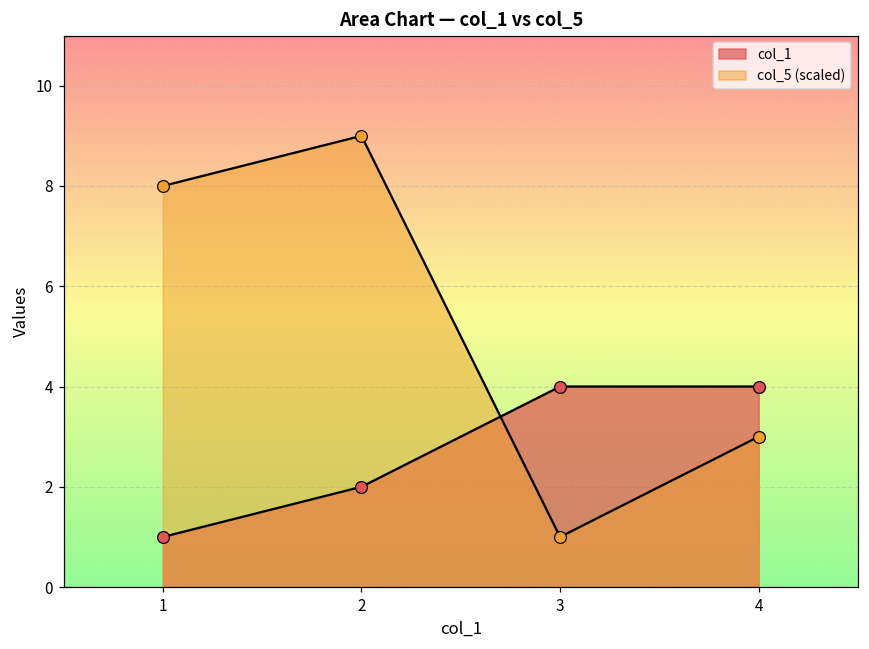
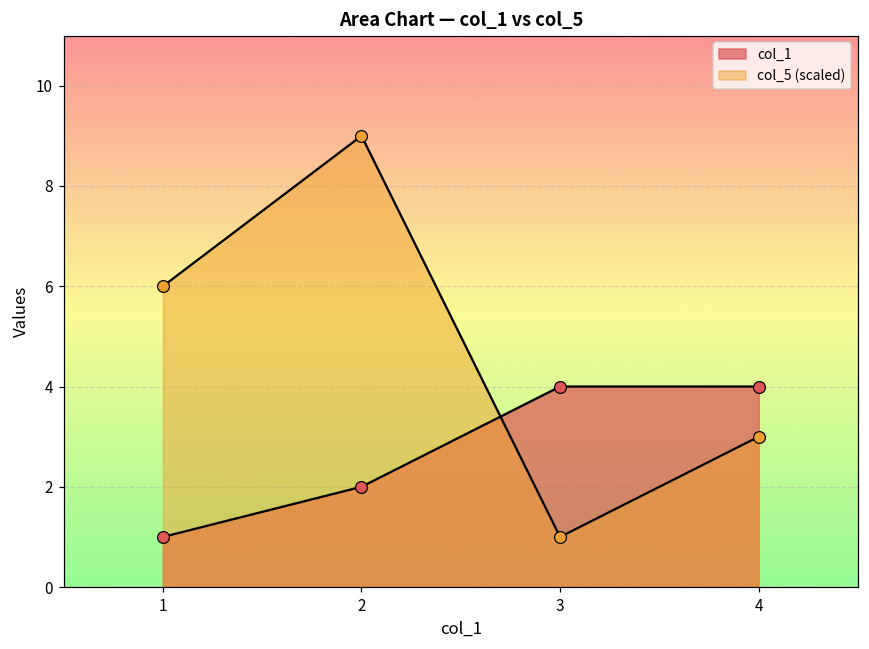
  {
    "col_1": {
      "1": 1.0,
      "2": 2.0,
      "3": 4.0,
      "4": 4.0
    },
    "col_5 (scaled)": {
-     "1": 8.0,
+     "1": 6.0,
      "2": 9.0,
      "3": 1.0,
      "4": 3.0
    }
  }
